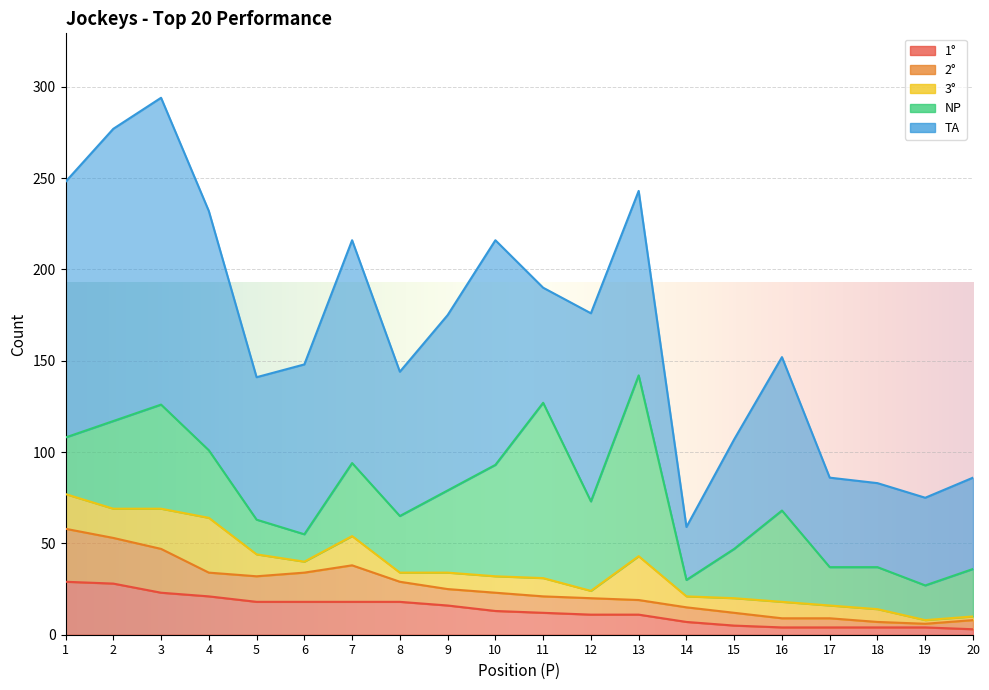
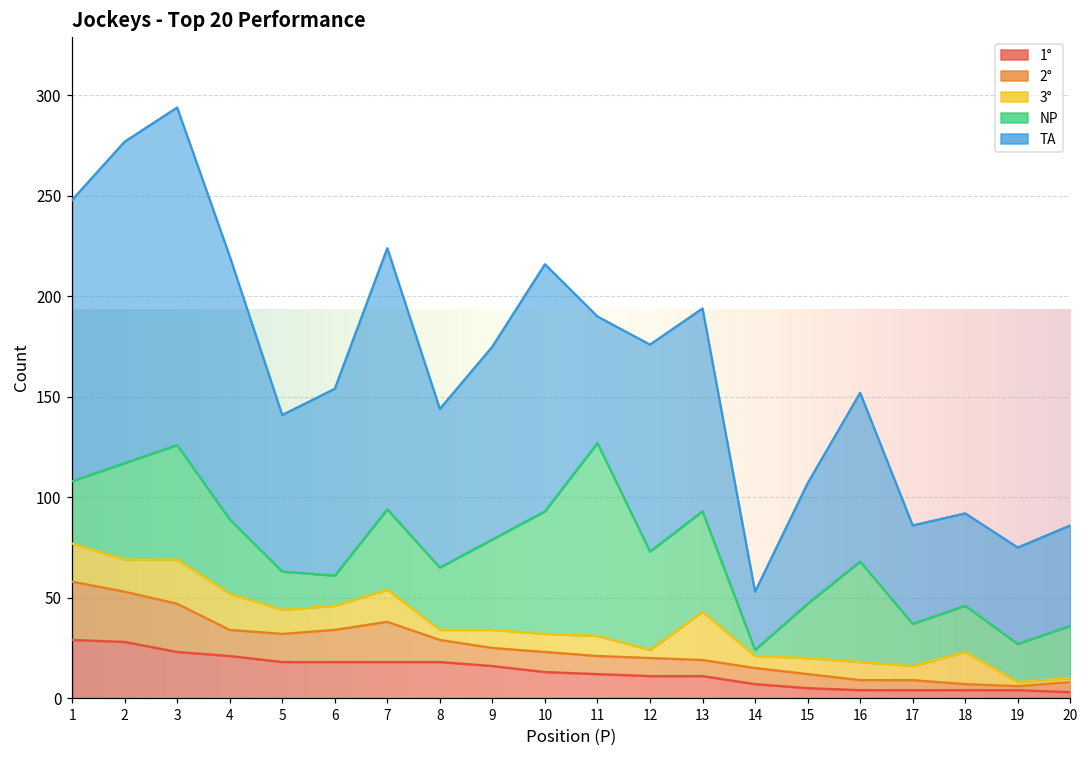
  {
    "3°": {
      "1": 19,
      "2": 16,
      "3": 22,
-     "4": 30,
+     "4": 18,
      "5": 12,
-     "6": 6,
+     "6": 12,
      "7": 16,
      "8": 5,
      "9": 9,
      "10": 9,
      "11": 10,
      "12": 4,
      "13": 24,
      "14": 6,
      "15": 8,
      "16": 9,
      "17": 7,
-     "18": 7,
+     "18": 16,
      "19": 2,
      "20": 2
    },
    "NP": {
      "1": 31,
      "2": 48,
      "3": 57,
      "4": 37,
      "5": 19,
      "6": 15,
      "7": 40,
      "8": 31,
      "9": 45,
      "10": 61,
      "11": 96,
      "12": 49,
-     "13": 99,
-     "14": 9,
+     "13": 50,
+     "14": 3,
      "15": 27,
      "16": 50,
      "17": 21,
      "18": 23,
      "19": 19,
      "20": 26
    },
    "TA": {
      "1": 140,
      "2": 160,
      "3": 168,
      "4": 131,
      "5": 78,
      "6": 93,
-     "7": 122,
+     "7": 130,
      "8": 79,
      "9": 96,
      "10": 123,
      "11": 63,
      "12": 103,
      "13": 101,
      "14": 29,
      "15": 60,
      "16": 84,
      "17": 49,
      "18": 46,
      "19": 48,
      "20": 50
    }
  }
